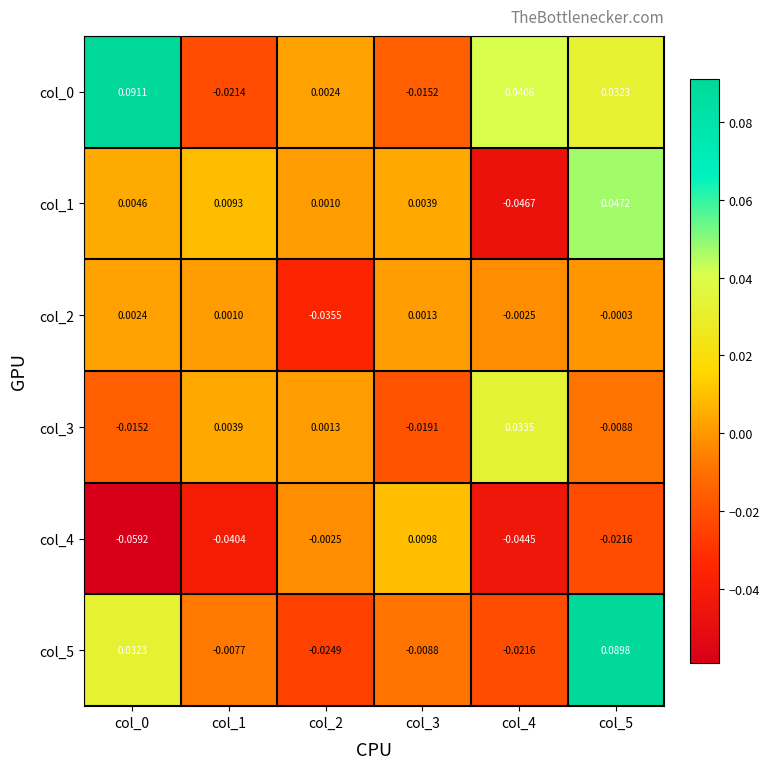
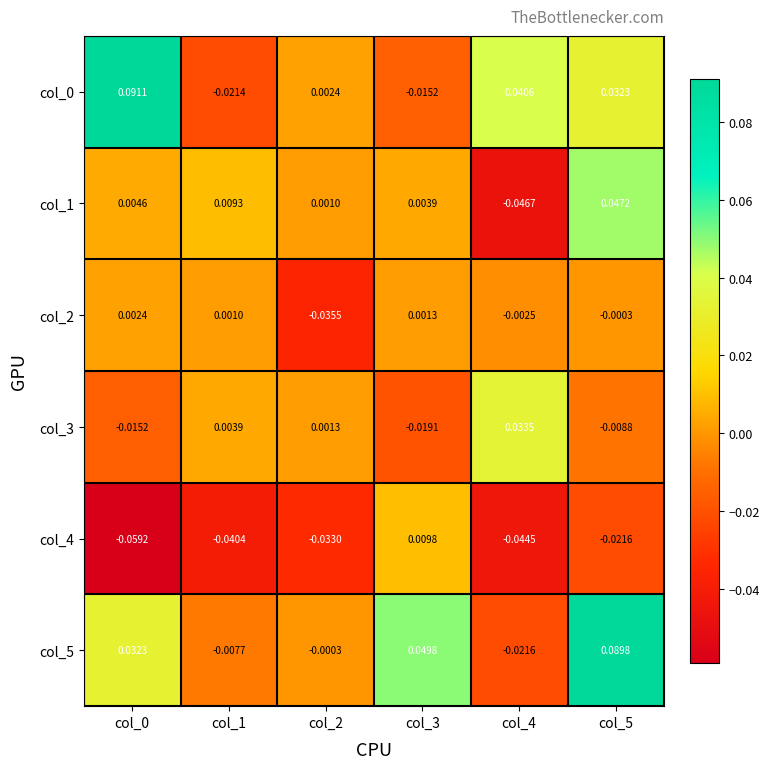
  {
    "col_0": {
      "col_0": 0.0911,
      "col_1": -0.0214,
      "col_2": 0.0024,
      "col_3": -0.0152,
      "col_4": 0.0406,
      "col_5": 0.0323
    },
    "col_1": {
      "col_0": 0.0046,
      "col_1": 0.0093,
      "col_2": 0.0010,
      "col_3": 0.0039,
      "col_4": -0.0467,
      "col_5": 0.0472
    },
    "col_2": {
      "col_0": 0.0024,
      "col_1": 0.0010,
      "col_2": -0.0355,
      "col_3": 0.0013,
      "col_4": -0.0025,
      "col_5": -0.0003
    },
    "col_3": {
      "col_0": -0.0152,
      "col_1": 0.0039,
      "col_2": 0.0013,
      "col_3": -0.0191,
      "col_4": 0.0335,
      "col_5": -0.0088
    },
    "col_4": {
      "col_0": -0.0592,
      "col_1": -0.0404,
-     "col_2": -0.0025,
+     "col_2": -0.0330,
      "col_3": 0.0098,
      "col_4": -0.0445,
      "col_5": -0.0216
    },
    "col_5": {
      "col_0": 0.0323,
      "col_1": -0.0077,
-     "col_2": -0.0249,
-     "col_3": -0.0088,
+     "col_2": -0.0003,
+     "col_3": 0.0498,
      "col_4": -0.0216,
      "col_5": 0.0898
    }
  }
